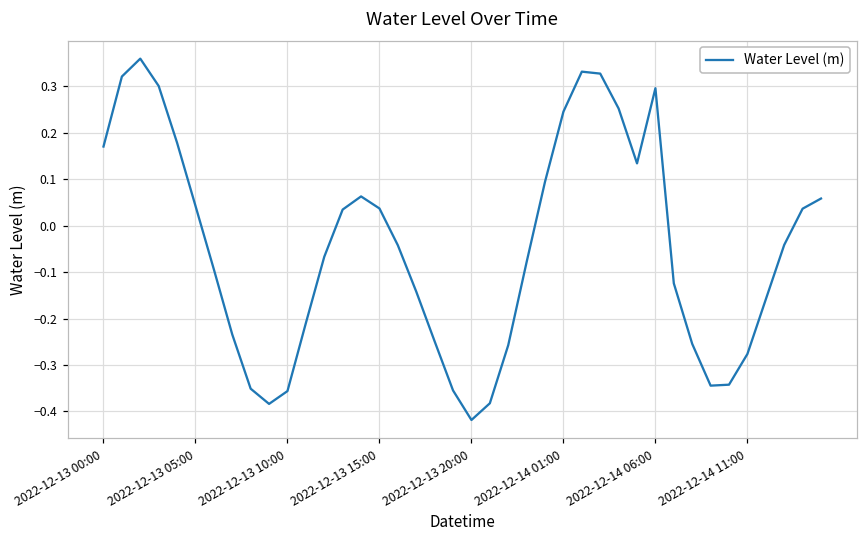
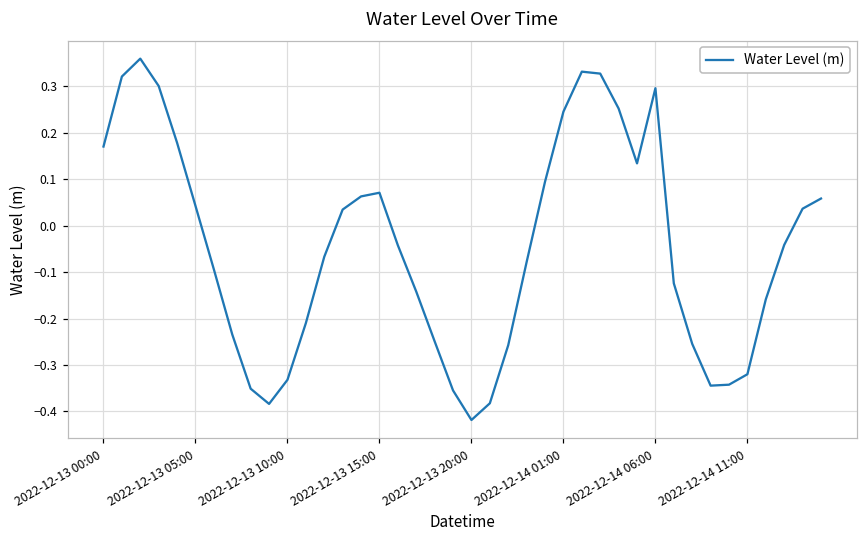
  {
    "2022-12-13 00:00": 0.17,
    "2022-12-13 05:00": 0.04,
-   "2022-12-13 10:00": -0.36,
-   "2022-12-13 15:00": 0.04,
+   "2022-12-13 10:00": -0.33,
+   "2022-12-13 15:00": 0.07,
    "2022-12-13 20:00": -0.42,
    "2022-12-14 01:00": 0.25,
    "2022-12-14 06:00": 0.30,
-   "2022-12-14 11:00": -0.28
+   "2022-12-14 11:00": -0.32
  }
